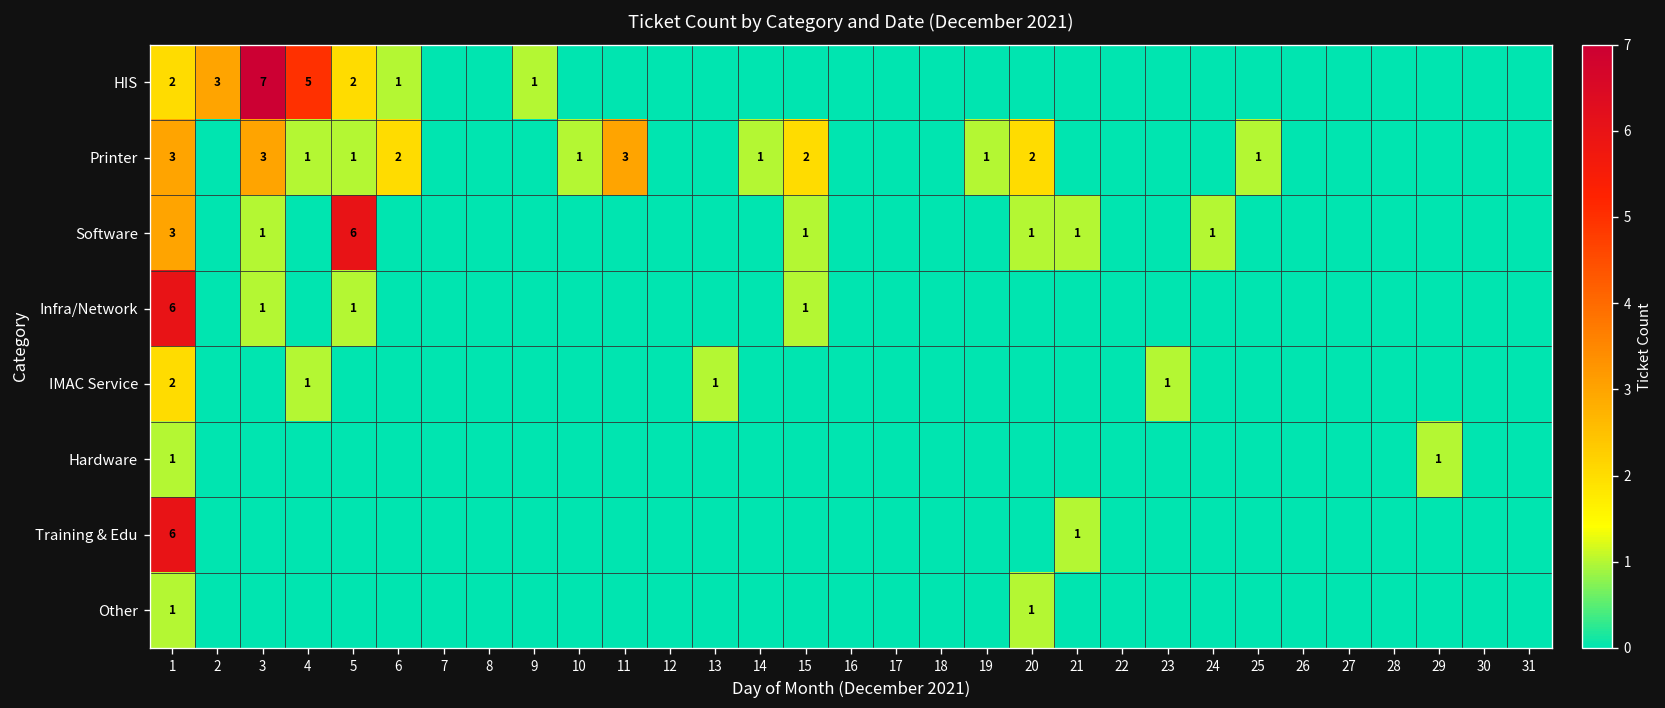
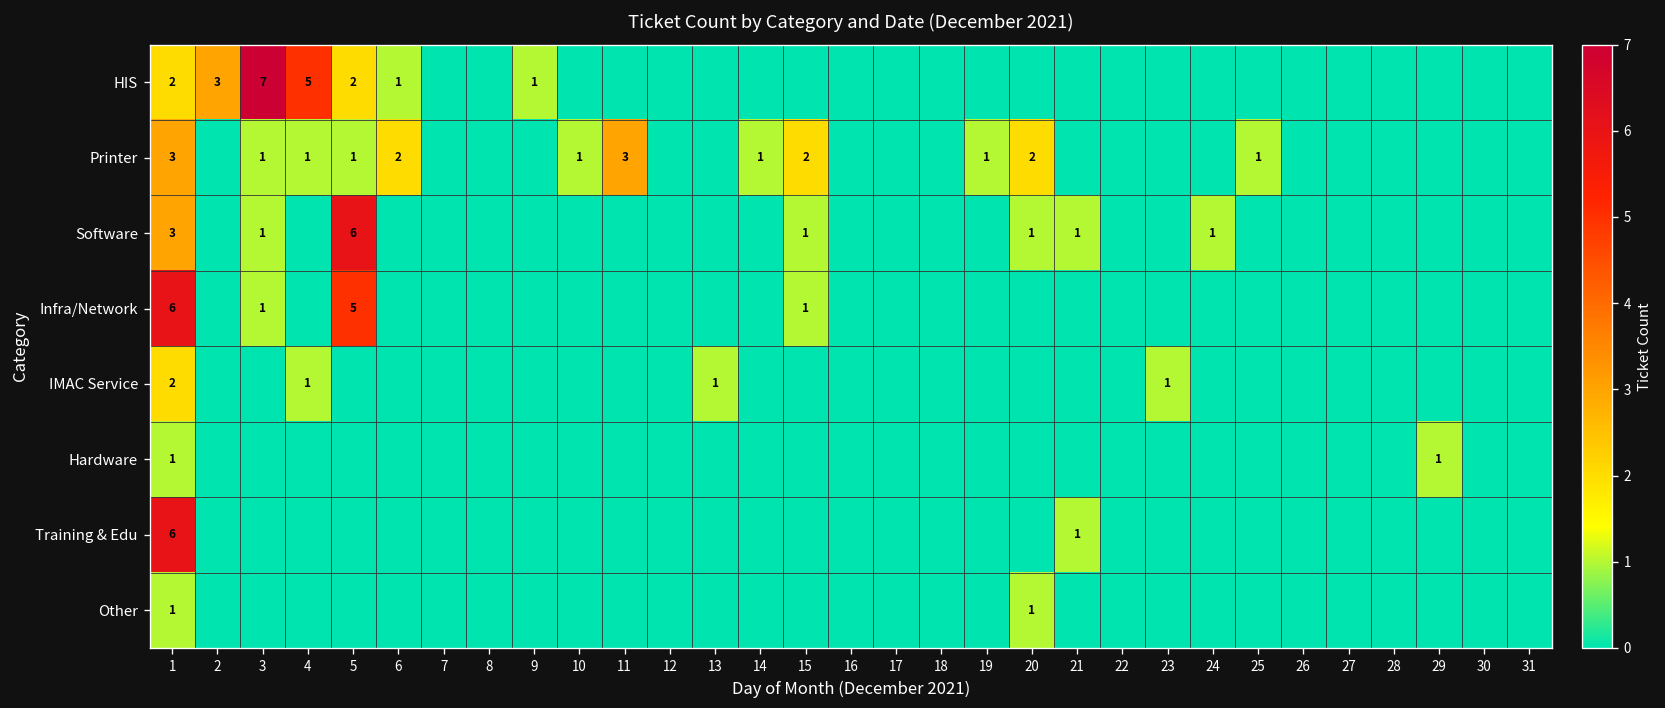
  {
    "HIS": {
      "1": 2,
      "2": 3,
      "3": 7,
      "4": 5,
      "5": 2,
      "6": 1,
      "9": 1
    },
    "Printer": {
      "1": 3,
-     "3": 3,
+     "3": 1,
      "4": 1,
      "5": 1,
      "6": 2,
      "10": 1,
      "11": 3,
      "14": 1,
      "15": 2,
      "19": 1,
      "20": 2,
      "25": 1
    },
    "Software": {
      "1": 3,
      "3": 1,
      "5": 6,
      "15": 1,
      "20": 1,
      "21": 1,
      "24": 1
    },
    "Infra/Network": {
      "1": 6,
      "3": 1,
-     "5": 1,
+     "5": 5,
      "15": 1
    },
    "IMAC Service": {
      "1": 2,
      "4": 1,
      "13": 1,
      "23": 1
    },
    "Hardware": {
      "1": 1,
      "29": 1
    },
    "Training & Edu": {
      "1": 6,
      "21": 1
    },
    "Other": {
      "1": 1,
      "20": 1
    }
  }
